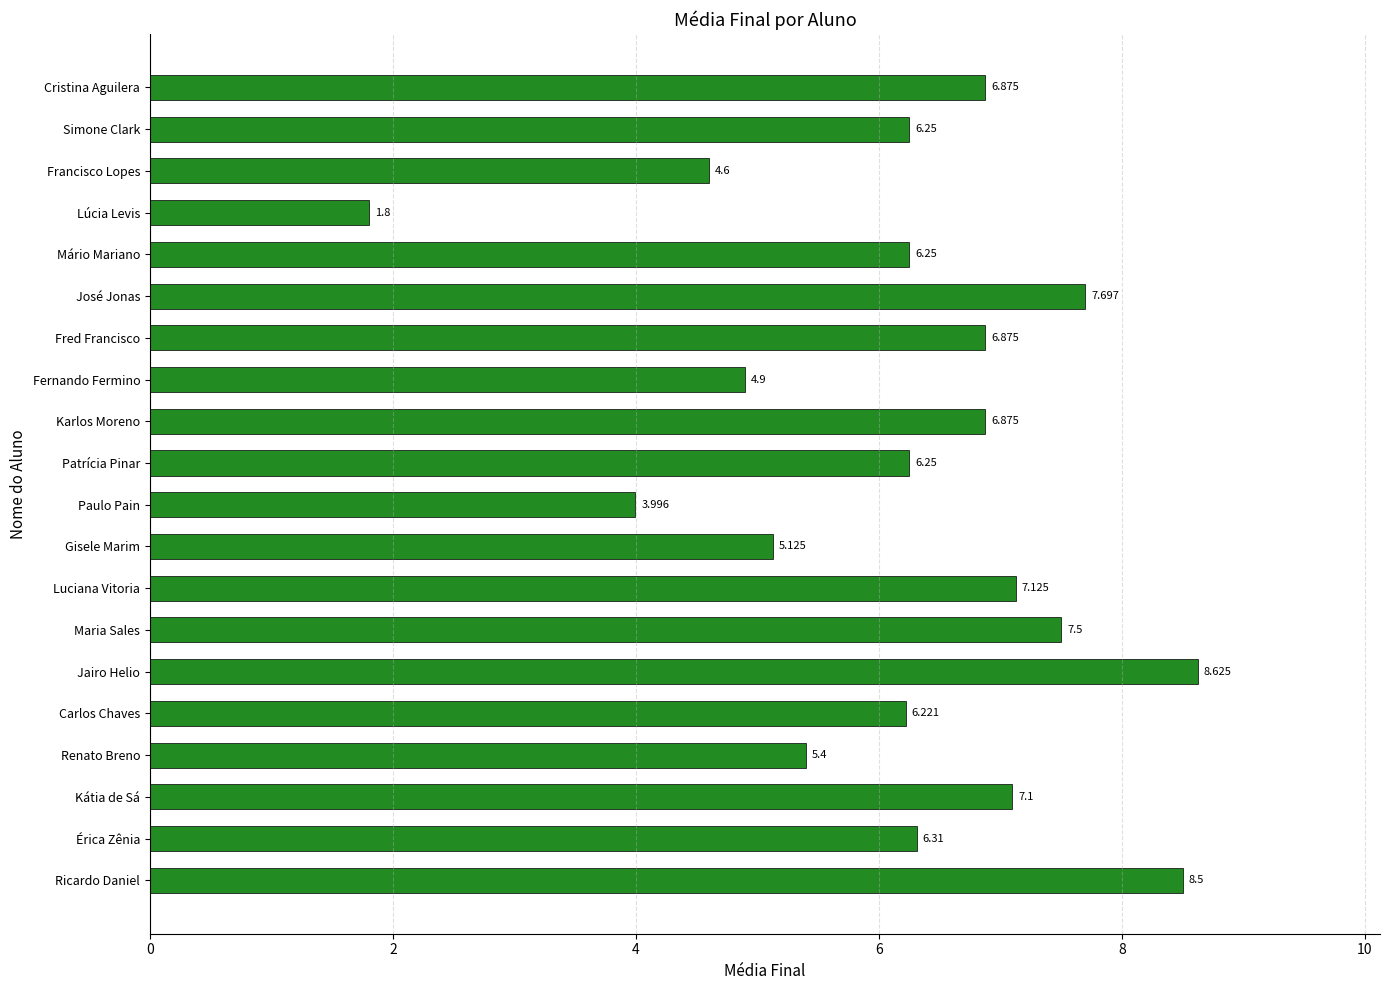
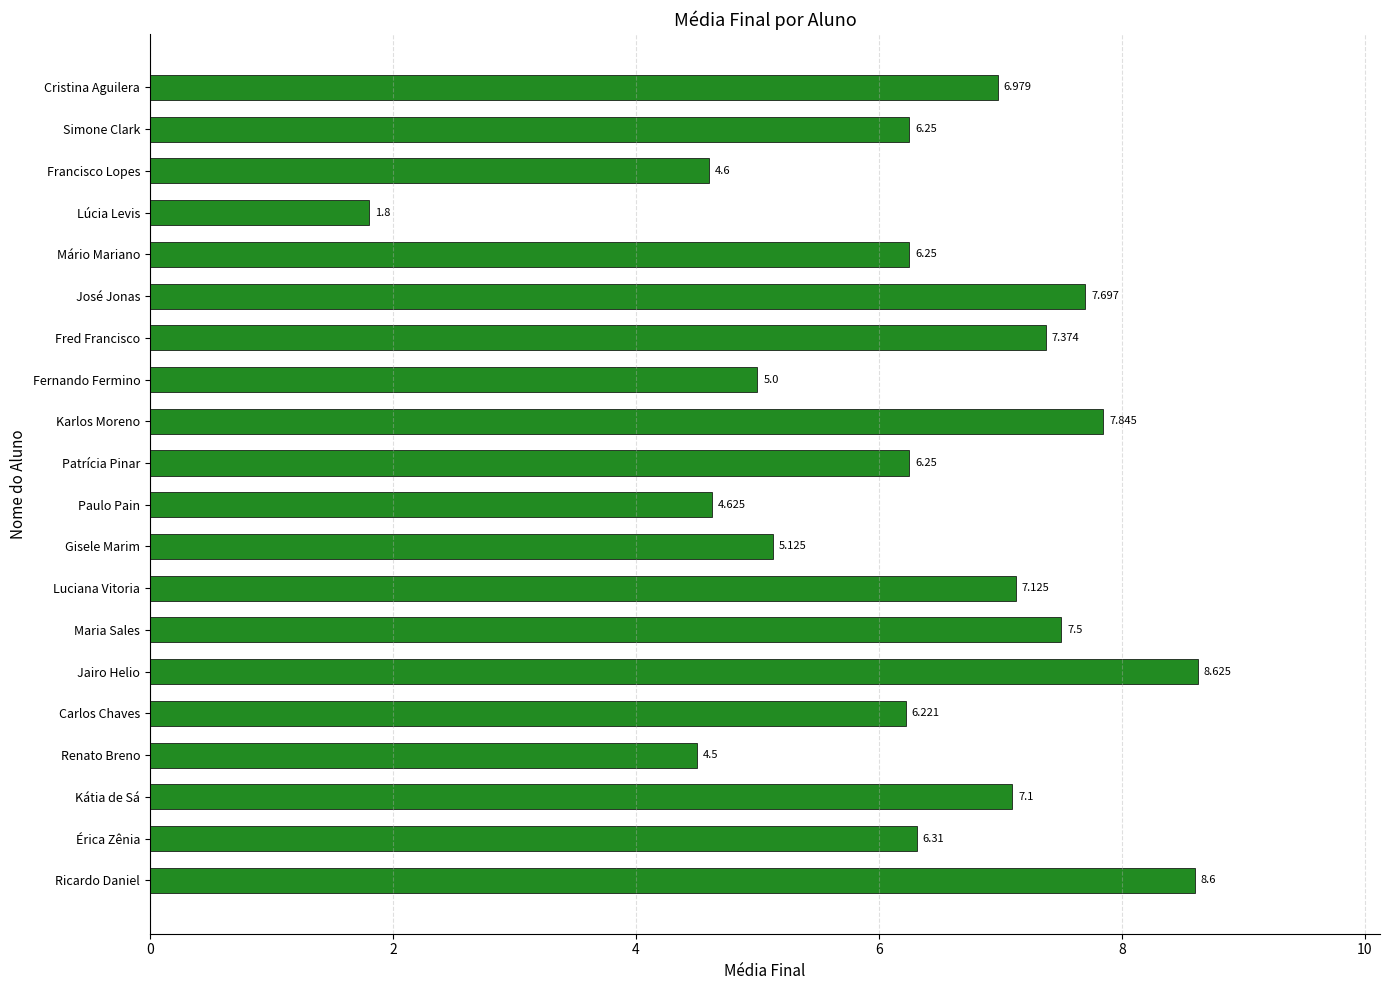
  {
-   "Cristina Aguilera": 6.875,
+   "Cristina Aguilera": 6.979,
    "Simone Clark": 6.25,
    "Francisco Lopes": 4.6,
    "Lúcia Levis": 1.8,
    "Mário Mariano": 6.25,
    "José Jonas": 7.697,
-   "Fred Francisco": 6.875,
-   "Fernando Fermino": 4.9,
-   "Karlos Moreno": 6.875,
+   "Fred Francisco": 7.374,
+   "Fernando Fermino": 5.0,
+   "Karlos Moreno": 7.845,
    "Patrícia Pinar": 6.25,
-   "Paulo Pain": 3.996,
+   "Paulo Pain": 4.625,
    "Gisele Marim": 5.125,
    "Luciana Vitoria": 7.125,
    "Maria Sales": 7.5,
    "Jairo Helio": 8.625,
    "Carlos Chaves": 6.221,
-   "Renato Breno": 5.4,
+   "Renato Breno": 4.5,
    "Kátia de Sá": 7.1,
    "Érica Zênia": 6.31,
-   "Ricardo Daniel": 8.5
+   "Ricardo Daniel": 8.6
  }
